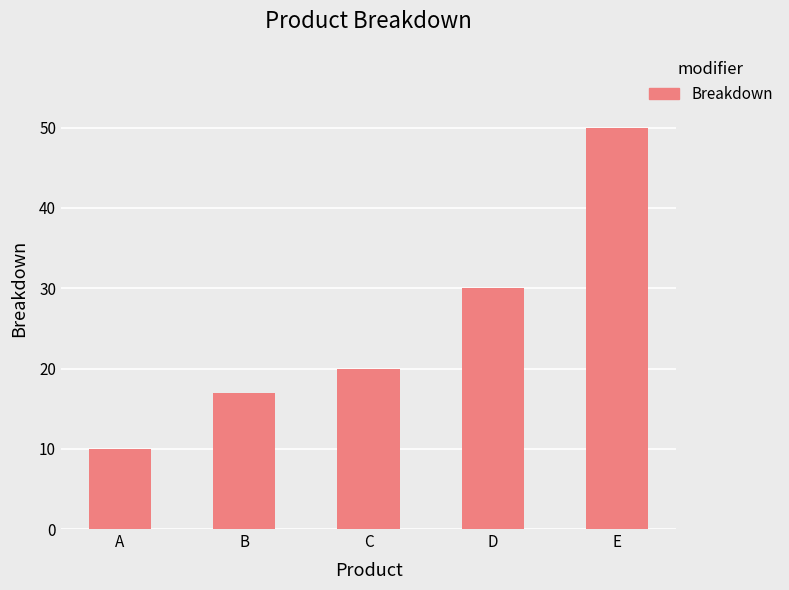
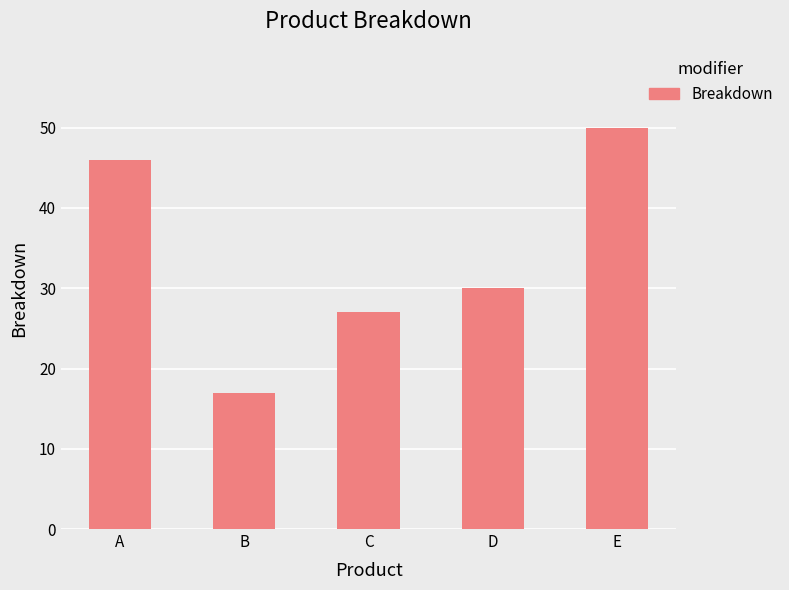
  {
-   "A": 10,
+   "A": 46,
    "B": 17,
-   "C": 20,
+   "C": 27,
    "D": 30,
    "E": 50
  }
